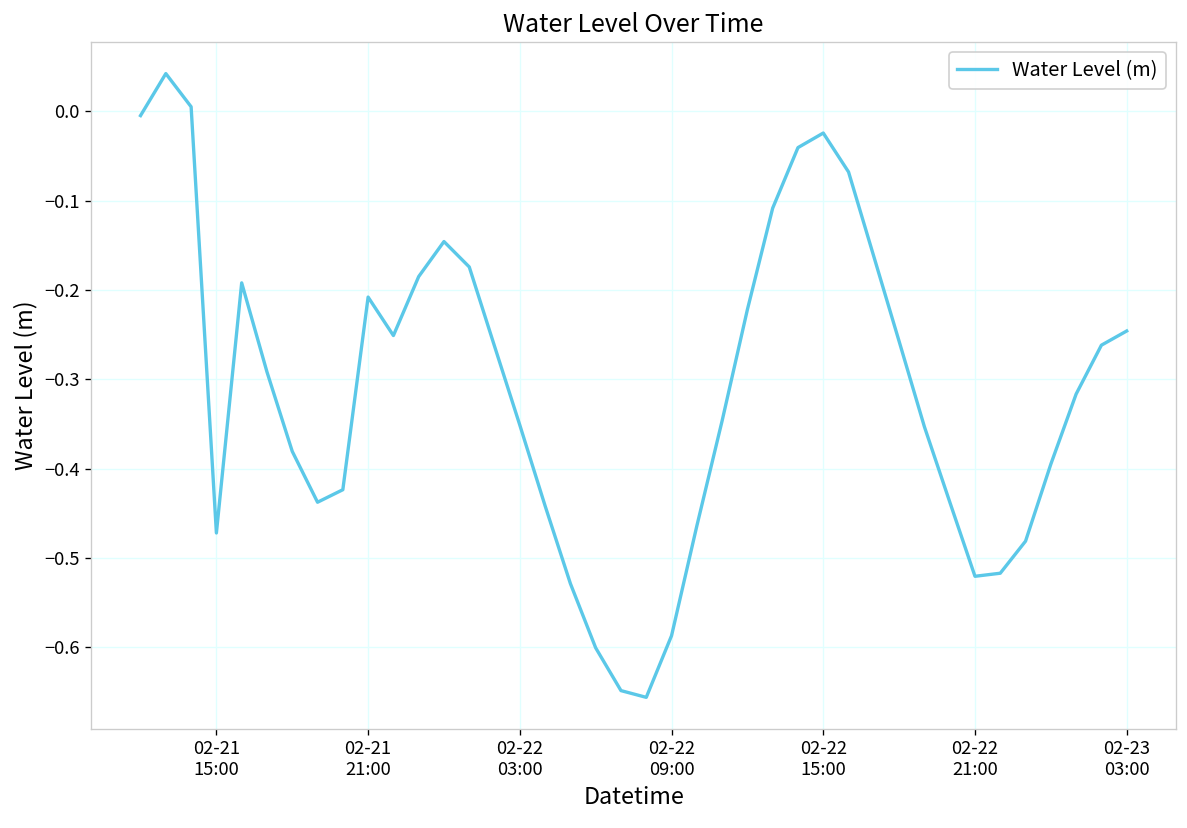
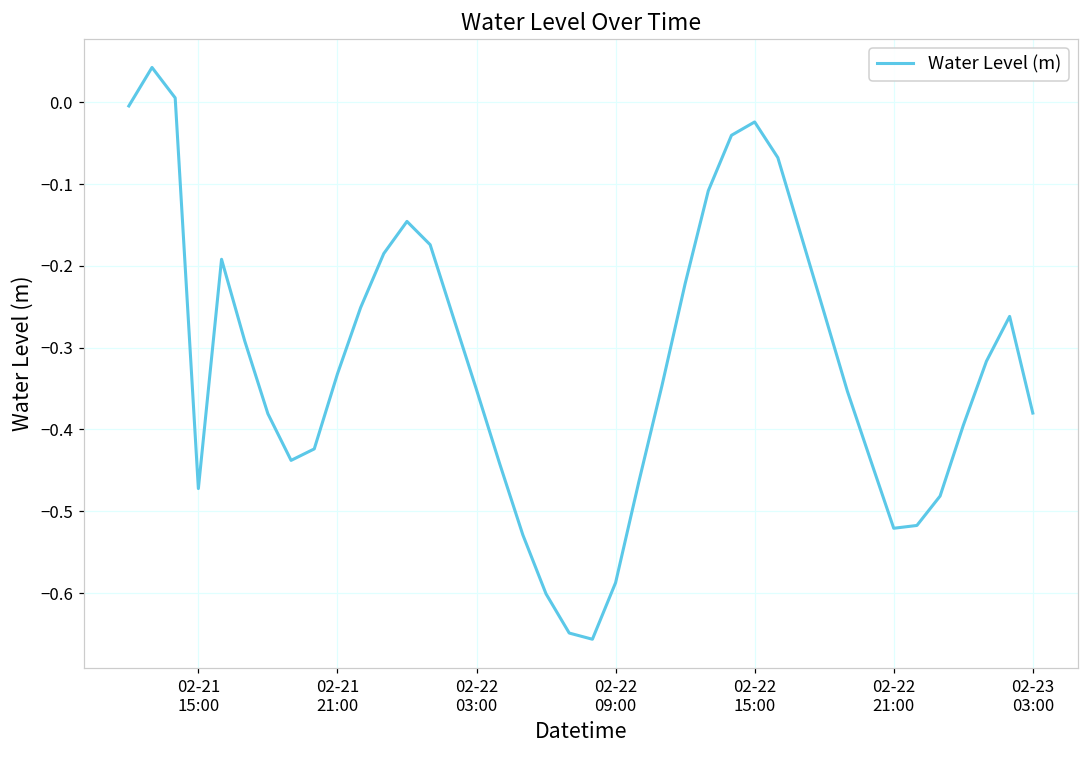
  {
    "02-21 15:00": -0.47,
-   "02-21 21:00": -0.21,
+   "02-21 21:00": -0.33,
    "02-22 03:00": -0.35,
    "02-22 09:00": -0.59,
    "02-22 15:00": -0.02,
    "02-22 21:00": -0.52,
-   "02-23 03:00": -0.25
+   "02-23 03:00": -0.38
  }
